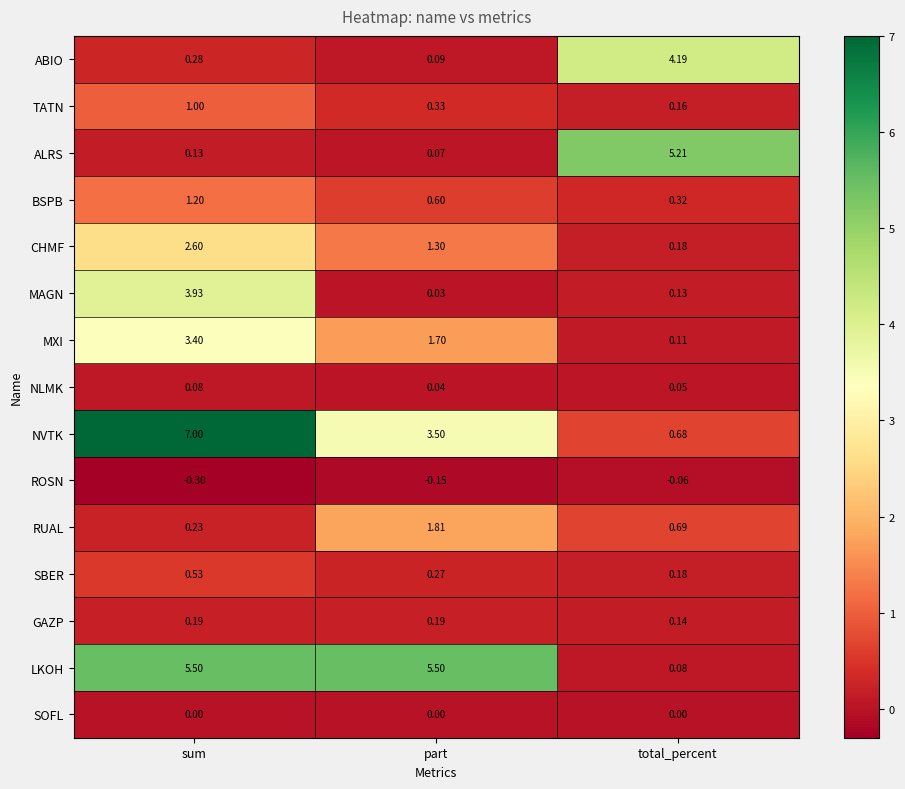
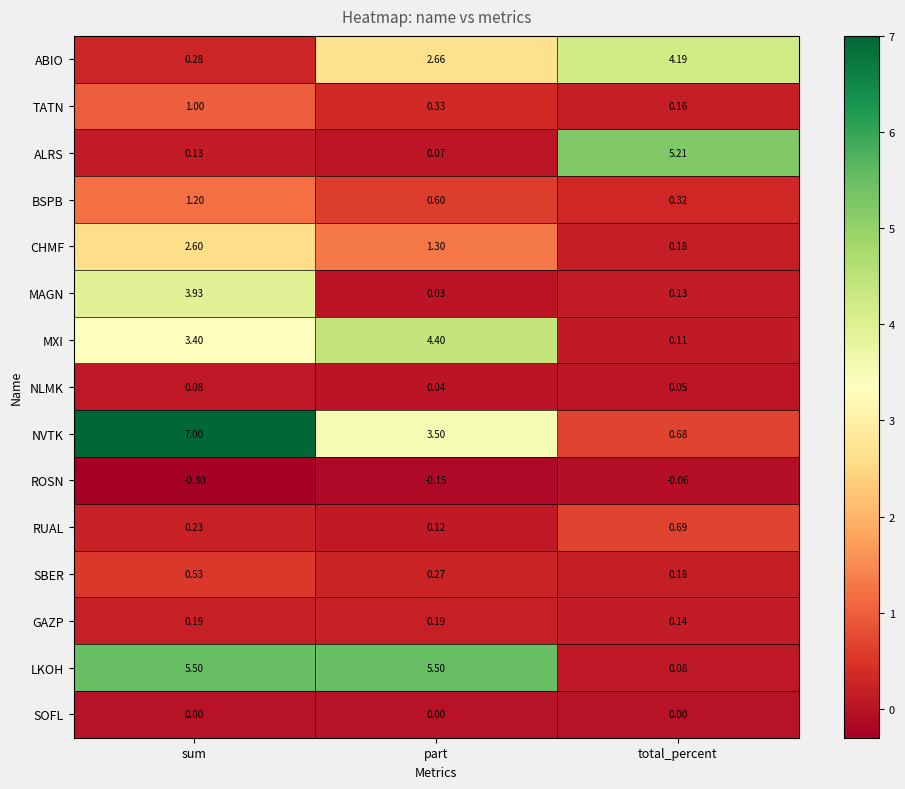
  {
    "ABIO": {
      "sum": 0.28,
-     "part": 0.09,
+     "part": 2.66,
      "total_percent": 4.19
    },
    "TATN": {
      "sum": 1.00,
      "part": 0.33,
      "total_percent": 0.16
    },
    "ALRS": {
      "sum": 0.13,
      "part": 0.07,
      "total_percent": 5.21
    },
    "BSPB": {
      "sum": 1.20,
      "part": 0.60,
      "total_percent": 0.32
    },
    "CHMF": {
      "sum": 2.60,
      "part": 1.30,
      "total_percent": 0.18
    },
    "MAGN": {
      "sum": 3.93,
      "part": 0.03,
      "total_percent": 0.13
    },
    "MXI": {
      "sum": 3.40,
-     "part": 1.70,
+     "part": 4.40,
      "total_percent": 0.11
    },
    "NLMK": {
      "sum": 0.08,
      "part": 0.04,
      "total_percent": 0.05
    },
    "NVTK": {
      "sum": 7.00,
      "part": 3.50,
      "total_percent": 0.68
    },
    "ROSN": {
      "sum": -0.30,
      "part": -0.15,
      "total_percent": -0.06
    },
    "RUAL": {
      "sum": 0.23,
-     "part": 1.81,
+     "part": 0.12,
      "total_percent": 0.69
    },
    "SBER": {
      "sum": 0.53,
      "part": 0.27,
      "total_percent": 0.18
    },
    "GAZP": {
      "sum": 0.19,
      "part": 0.19,
      "total_percent": 0.14
    },
    "LKOH": {
      "sum": 5.50,
      "part": 5.50,
      "total_percent": 0.08
    },
    "SOFL": {
      "sum": 0.00,
      "part": 0.00,
      "total_percent": 0.00
    }
  }
